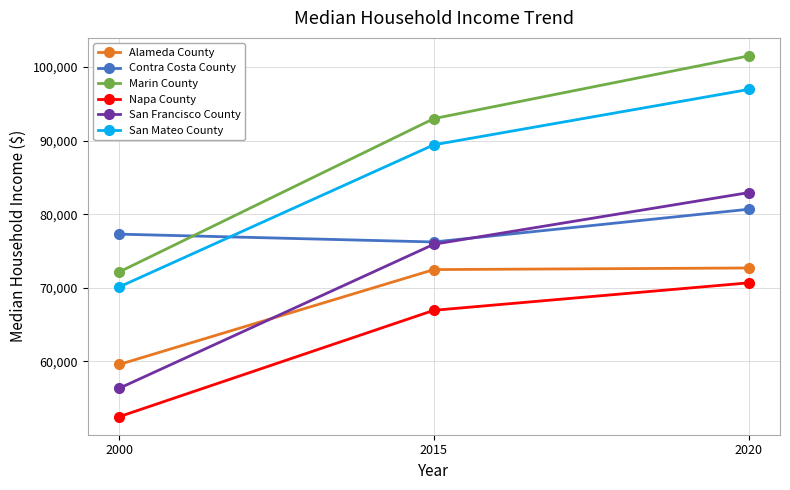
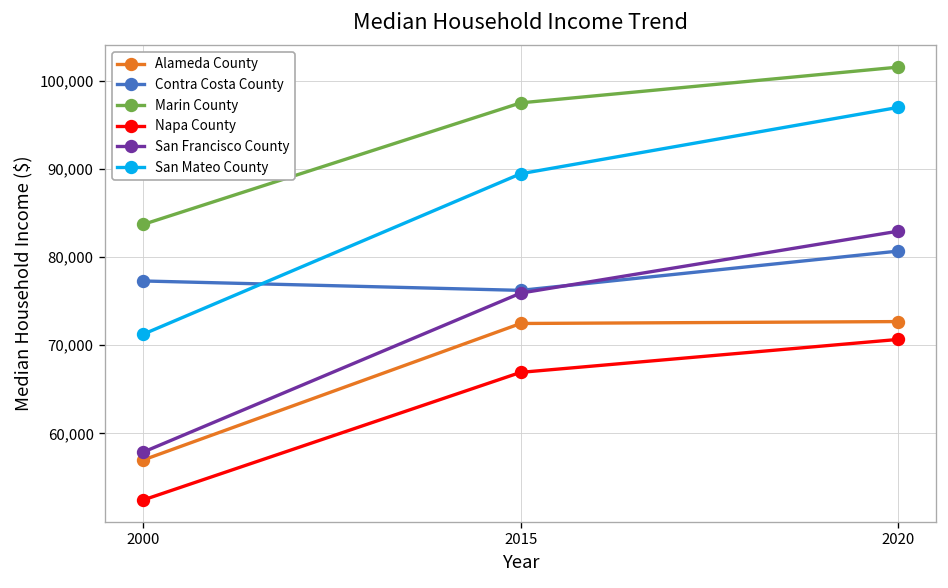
  {
    "Alameda County": {
-     "2000": "60,000",
+     "2000": "57,000",
      "2015": "72,000",
      "2020": "73,000"
    },
    "Contra Costa County": {
      "2000": "77,000",
      "2020": "81,000"
    },
    "Marin County": {
-     "2000": "72,000",
-     "2015": "93,000",
+     "2000": "84,000",
+     "2015": "97,000",
      "2020": "102,000"
    },
    "Napa County": {
      "2000": "52,000",
      "2015": "67,000",
      "2020": "71,000"
    },
    "San Francisco County": {
-     "2000": "56,000",
+     "2000": "58,000",
      "2020": "83,000"
    },
    "San Mateo County": {
-     "2000": "70,000",
+     "2000": "71,000",
      "2015": "89,000",
      "2020": "97,000"
    }
  }
